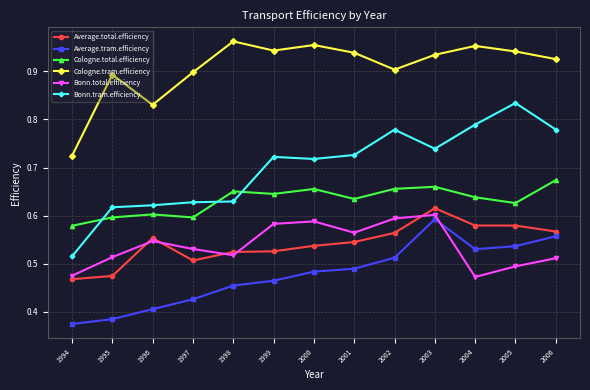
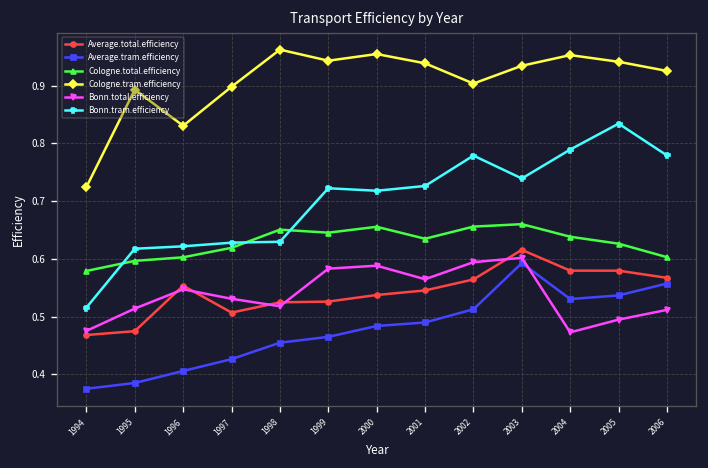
  {
    "Average.total.efficiency": {
      "1994": 0.47,
      "1995": 0.47,
      "1996": 0.55,
      "1997": 0.51,
      "1998": 0.52,
      "1999": 0.53,
      "2000": 0.54,
      "2001": 0.55,
      "2002": 0.56,
      "2003": 0.62,
      "2004": 0.58,
      "2005": 0.58,
      "2006": 0.57
    },
    "Average.tram.efficiency": {
      "1994": 0.37,
      "1995": 0.38,
      "1996": 0.41,
      "1997": 0.43,
      "1998": 0.45,
      "1999": 0.46,
      "2000": 0.48,
      "2001": 0.49,
      "2002": 0.51,
      "2003": 0.59,
      "2004": 0.53,
      "2005": 0.54,
      "2006": 0.56
    },
    "Cologne.total.efficiency": {
      "1994": 0.58,
      "1995": 0.60,
      "1996": 0.60,
-     "1997": 0.60,
+     "1997": 0.62,
      "1998": 0.65,
      "1999": 0.65,
      "2000": 0.66,
      "2001": 0.63,
      "2002": 0.66,
      "2003": 0.66,
      "2004": 0.64,
      "2005": 0.63,
-     "2006": 0.67
+     "2006": 0.60
    },
    "Cologne.tram.efficiency": {
      "1994": 0.72,
      "1996": 0.83,
      "1997": 0.90,
      "1998": 0.96,
      "1999": 0.94,
      "2000": 0.95,
      "2001": 0.94,
      "2002": 0.90,
      "2003": 0.93,
      "2004": 0.95,
      "2005": 0.94,
      "2006": 0.93
    },
    "Bonn.total.efficiency": {
      "1994": 0.48,
      "1995": 0.51,
      "1996": 0.55,
      "1997": 0.53,
      "1998": 0.52,
      "1999": 0.58,
      "2000": 0.59,
      "2001": 0.56,
      "2002": 0.59,
      "2003": 0.60,
      "2004": 0.47,
      "2005": 0.49,
      "2006": 0.51
    },
    "Bonn.tram.efficiency": {
      "1994": 0.52,
      "1995": 0.62,
      "1996": 0.62,
      "1997": 0.63,
      "1998": 0.63,
      "1999": 0.72,
      "2000": 0.72,
      "2001": 0.73,
      "2002": 0.78,
      "2003": 0.74,
      "2004": 0.79,
      "2005": 0.83,
      "2006": 0.78
    }
  }
